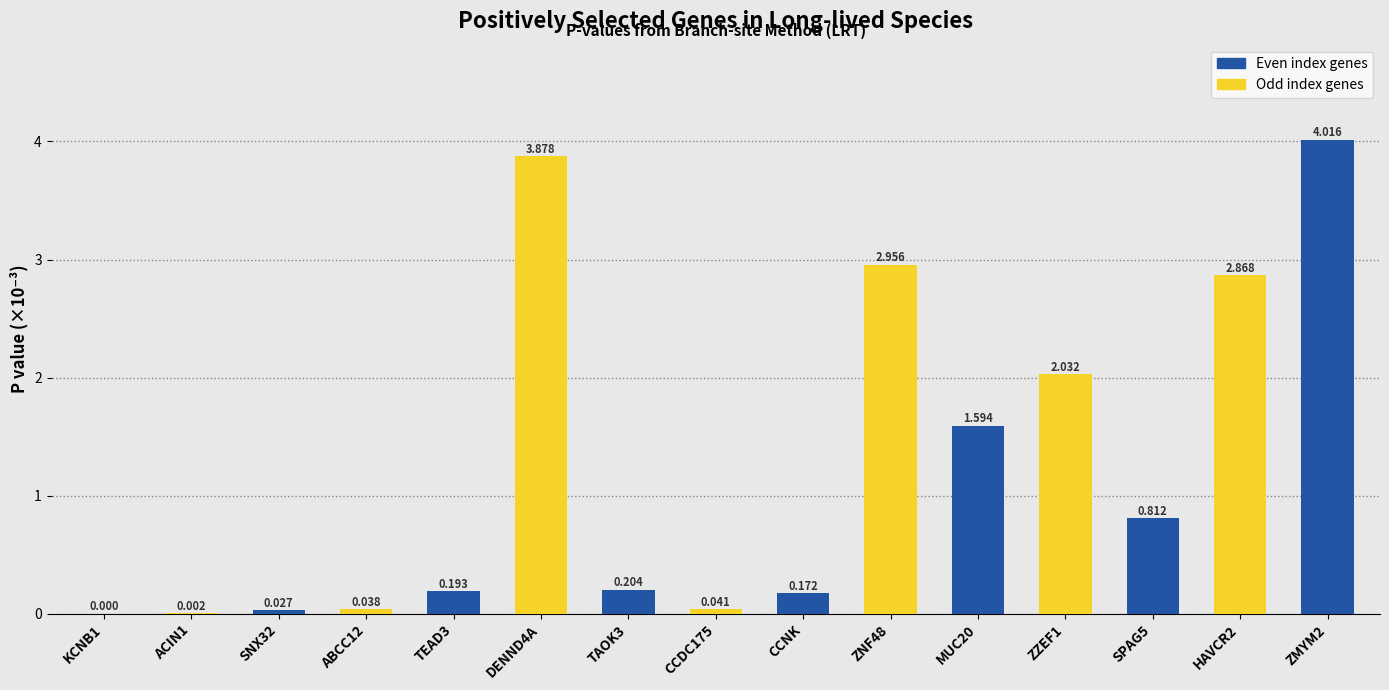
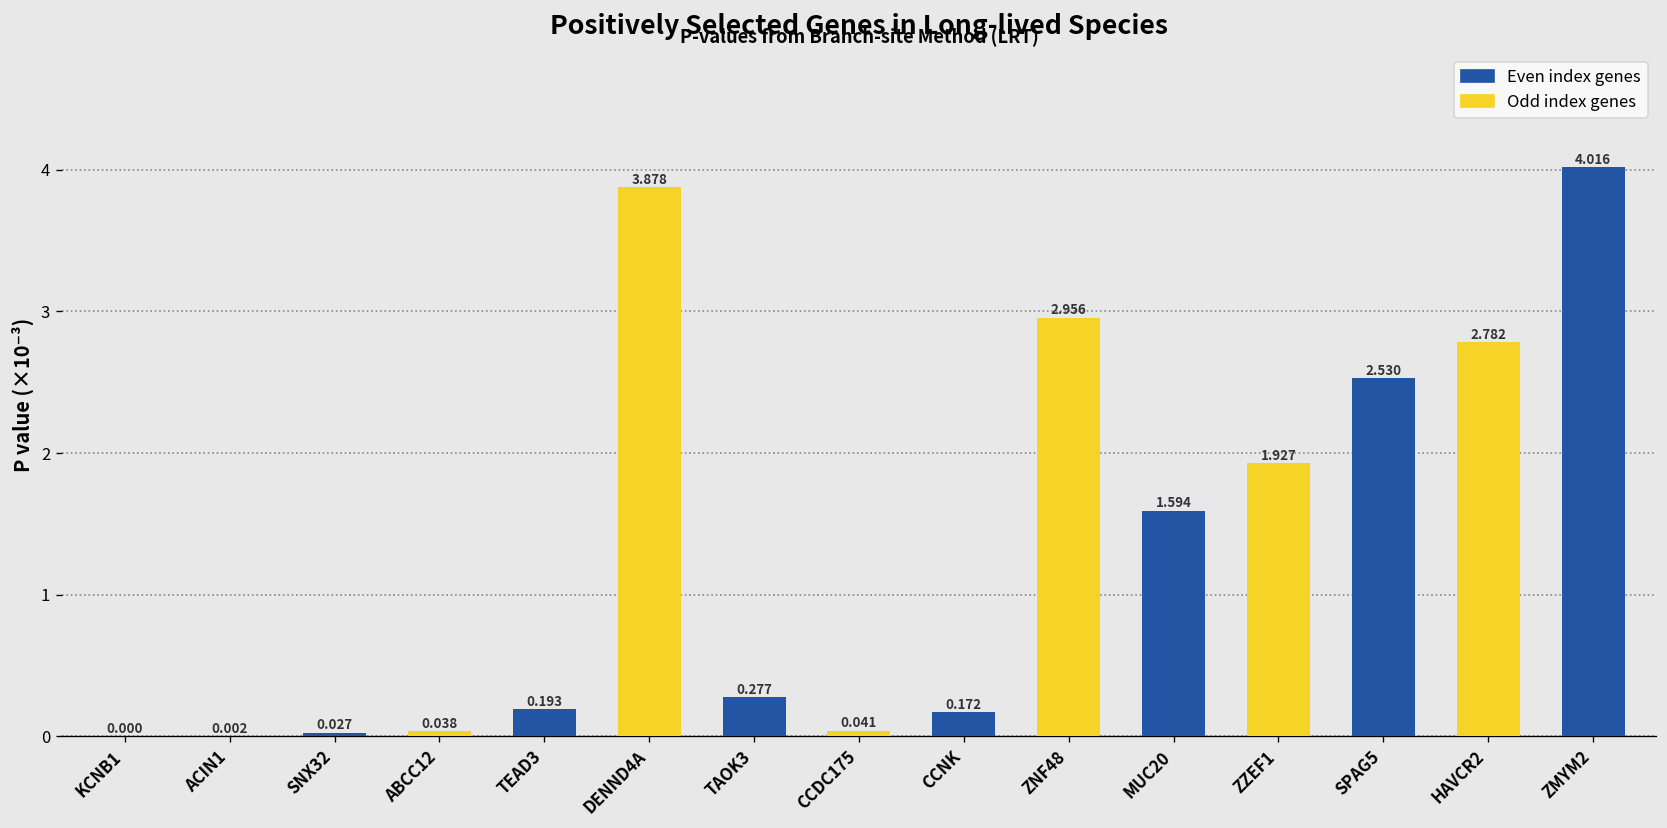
  {
    "KCNB1": 0.000,
    "ACIN1": 0.002,
    "SNX32": 0.027,
    "ABCC12": 0.038,
    "TEAD3": 0.193,
    "DENND4A": 3.878,
-   "TAOK3": 0.204,
+   "TAOK3": 0.277,
    "CCDC175": 0.041,
    "CCNK": 0.172,
    "ZNF48": 2.956,
    "MUC20": 1.594,
-   "ZZEF1": 2.032,
-   "SPAG5": 0.812,
-   "HAVCR2": 2.868,
+   "ZZEF1": 1.927,
+   "SPAG5": 2.530,
+   "HAVCR2": 2.782,
    "ZMYM2": 4.016
  }
